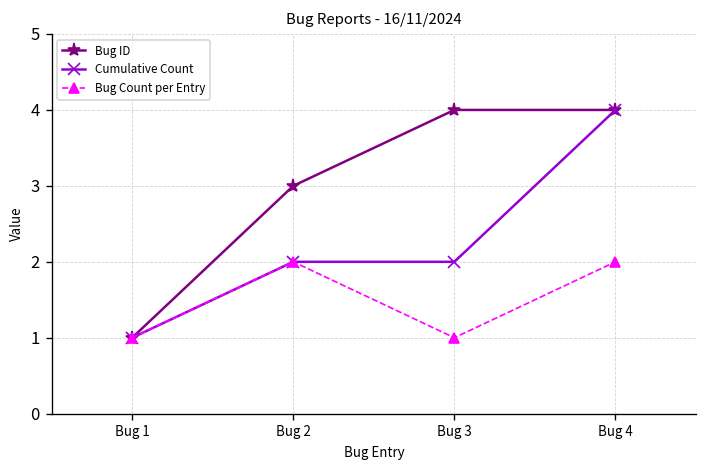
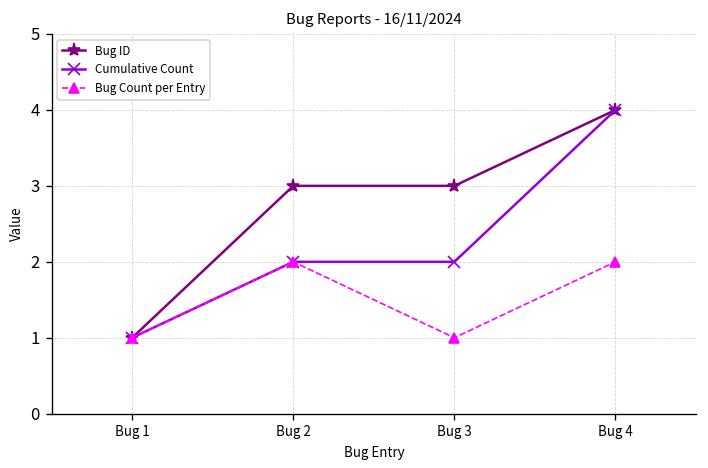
  {
    "Bug ID": {
      "Bug 2": 3,
-     "Bug 3": 4
+     "Bug 3": 3
    },
    "Cumulative Count": {
      "Bug 3": 2
    },
    "Bug Count per Entry": {
      "Bug 3": 1,
      "Bug 4": 2
    }
  }
